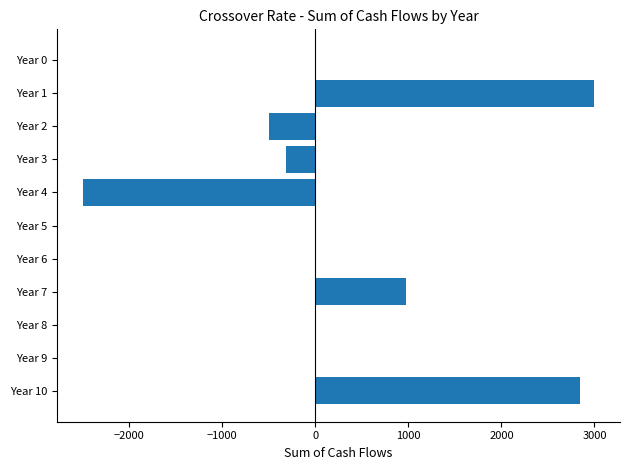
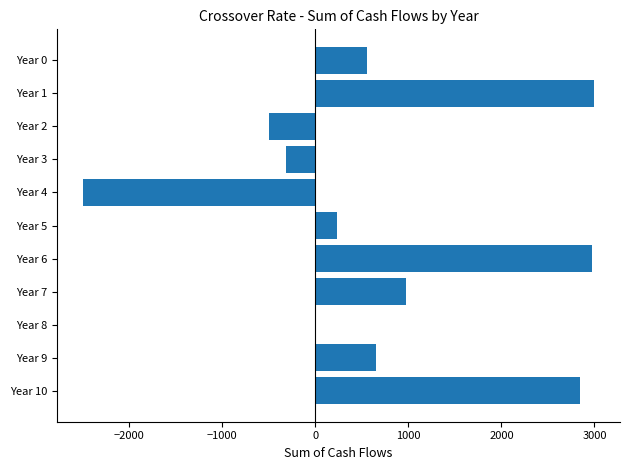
  {
-   "Year 0": 0,
+   "Year 0": 600,
    "Year 1": 3000,
    "Year 2": -500,
    "Year 3": -300,
    "Year 4": -2500,
-   "Year 5": 0,
-   "Year 6": 0,
+   "Year 5": 200,
+   "Year 6": 3000,
    "Year 7": 1000,
    "Year 8": 0,
-   "Year 9": 0,
+   "Year 9": 700,
    "Year 10": 2800
  }
